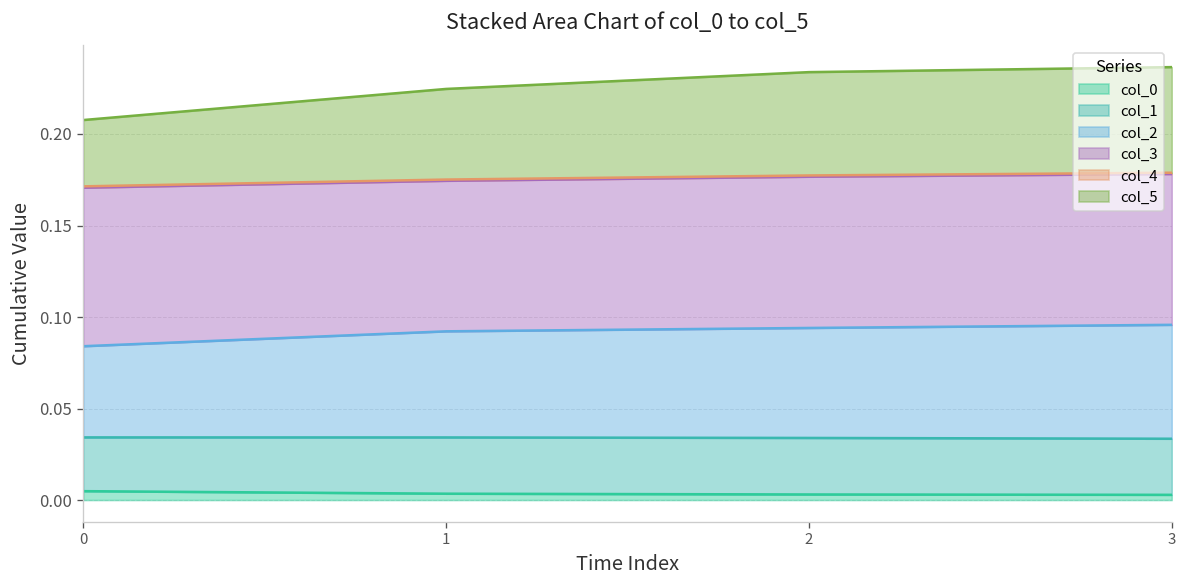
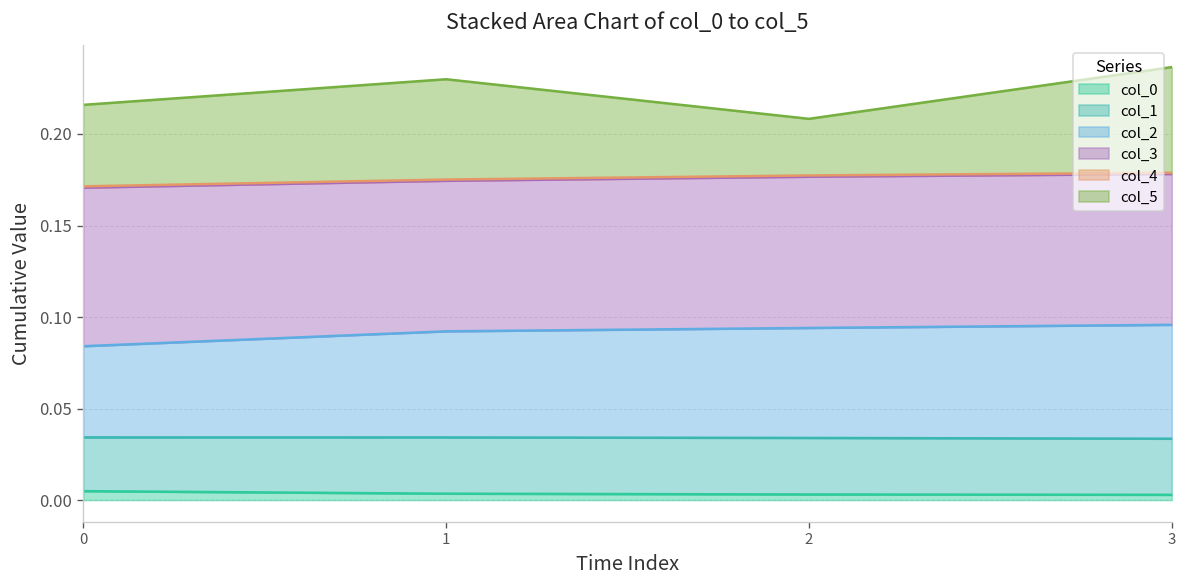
  {
    "col_5": {
-     "0": 0.036,
-     "1": 0.050,
-     "2": 0.056,
+     "0": 0.045,
+     "1": 0.055,
+     "2": 0.031,
      "3": 0.058
    }
  }
